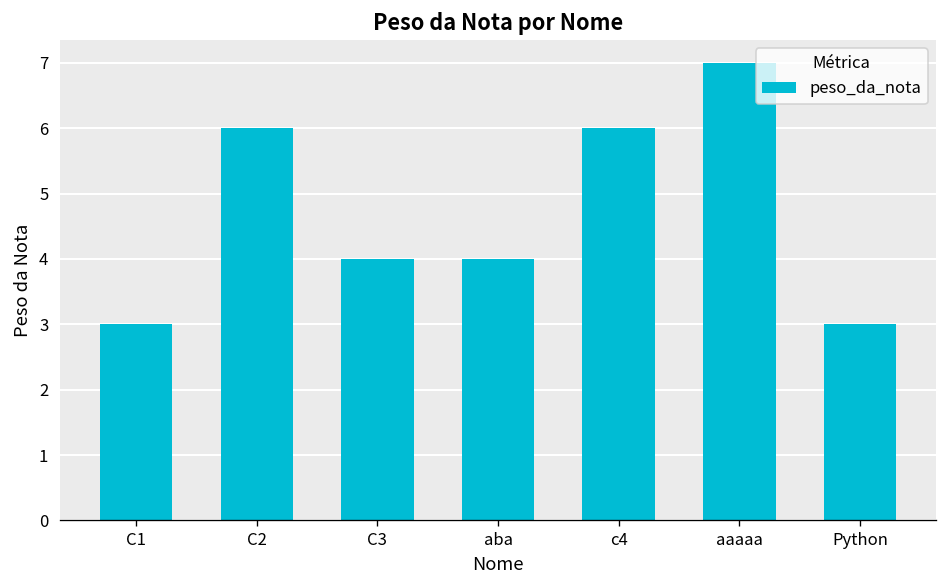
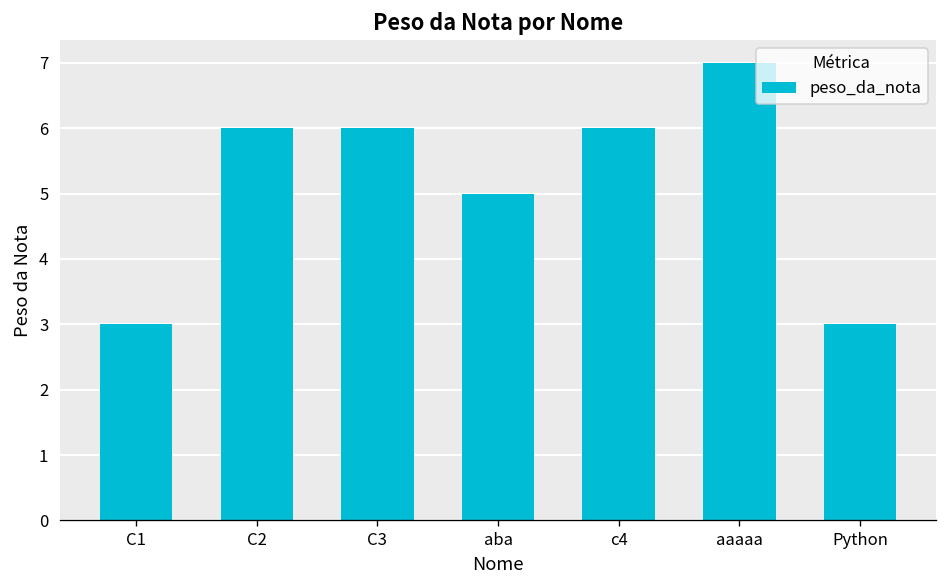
  {
    "C1": 3,
    "C2": 6,
-   "C3": 4,
-   "aba": 4,
+   "C3": 6,
+   "aba": 5,
    "c4": 6,
    "aaaaa": 7,
    "Python": 3
  }
